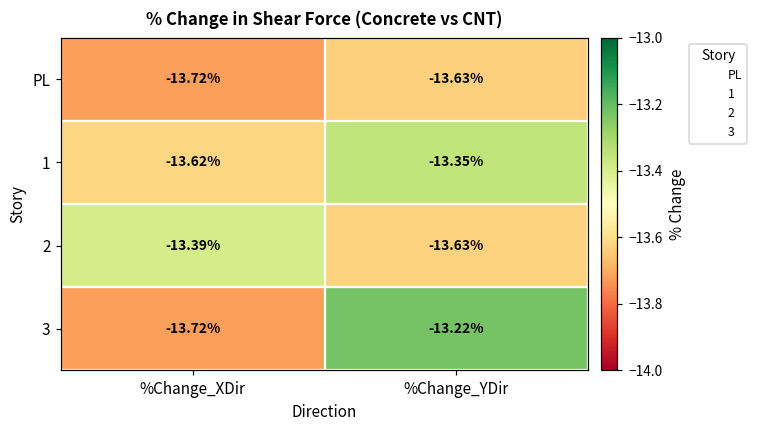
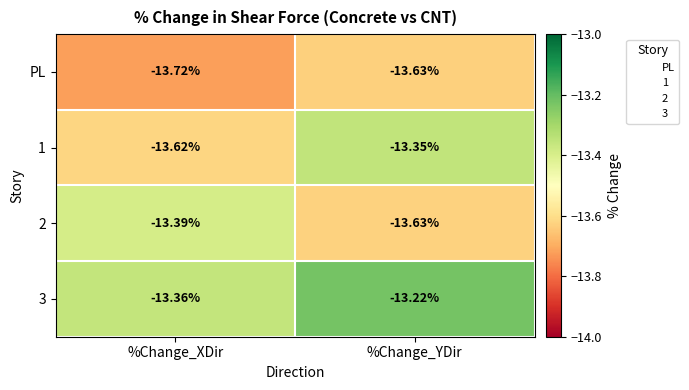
  {
    "PL": {
      "%Change_XDir": "-13.72%",
      "%Change_YDir": "-13.63%"
    },
    "1": {
      "%Change_XDir": "-13.62%",
      "%Change_YDir": "-13.35%"
    },
    "2": {
      "%Change_XDir": "-13.39%",
      "%Change_YDir": "-13.63%"
    },
    "3": {
-     "%Change_XDir": "-13.72%",
+     "%Change_XDir": "-13.36%",
      "%Change_YDir": "-13.22%"
    }
  }
